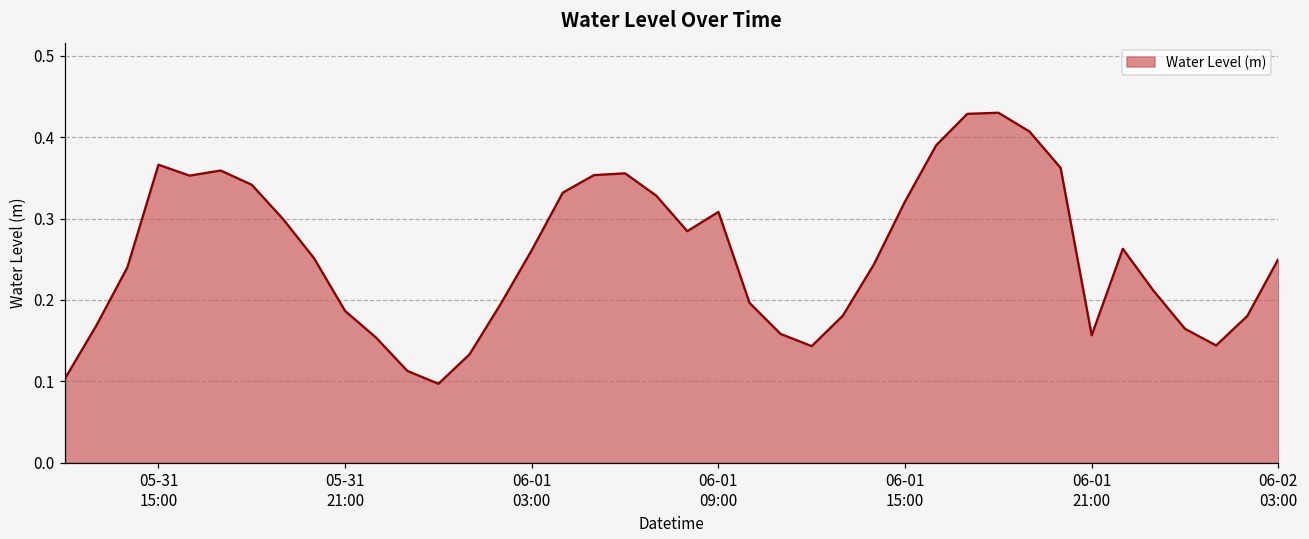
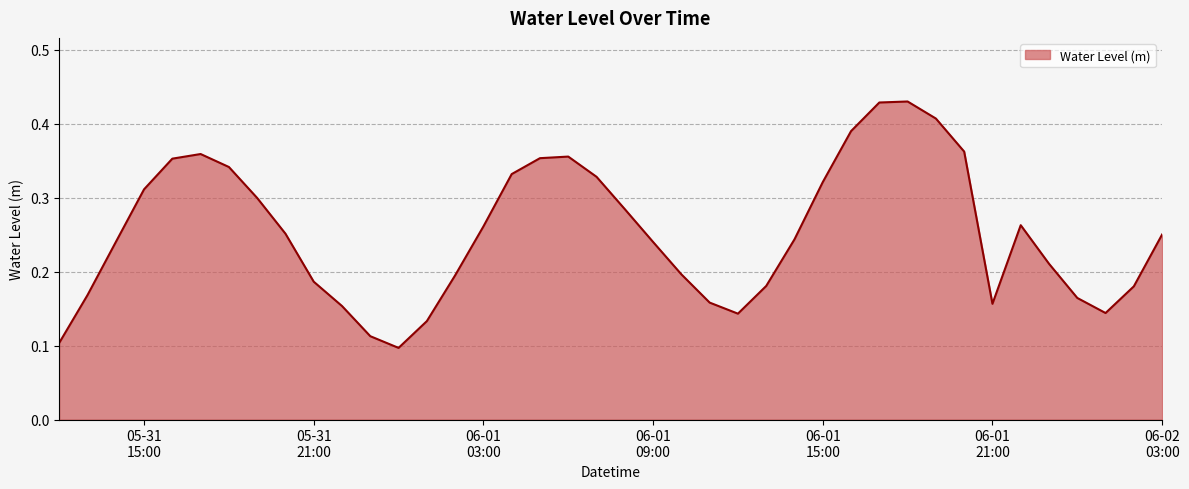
  {
-   "05-31 15:00": 0.37,
+   "05-31 15:00": 0.31,
    "05-31 21:00": 0.19,
    "06-01 03:00": 0.26,
-   "06-01 09:00": 0.31,
+   "06-01 09:00": 0.24,
    "06-01 15:00": 0.32,
    "06-01 21:00": 0.16,
    "06-02 03:00": 0.25
  }
